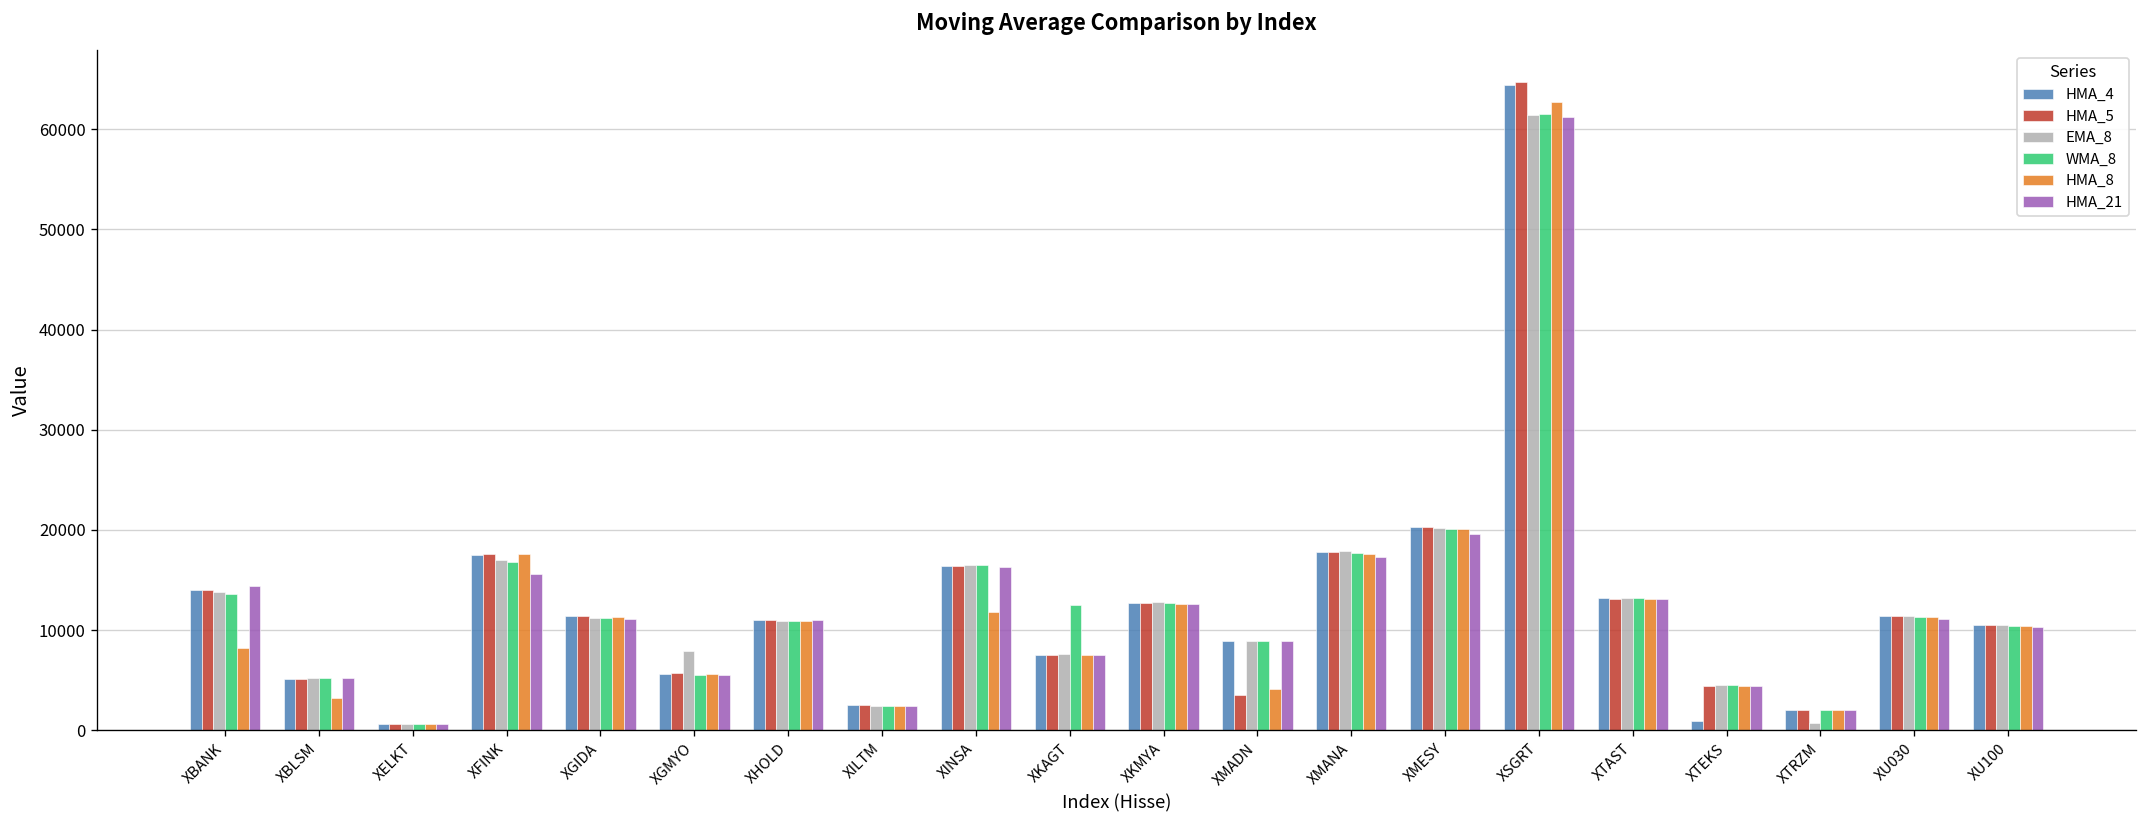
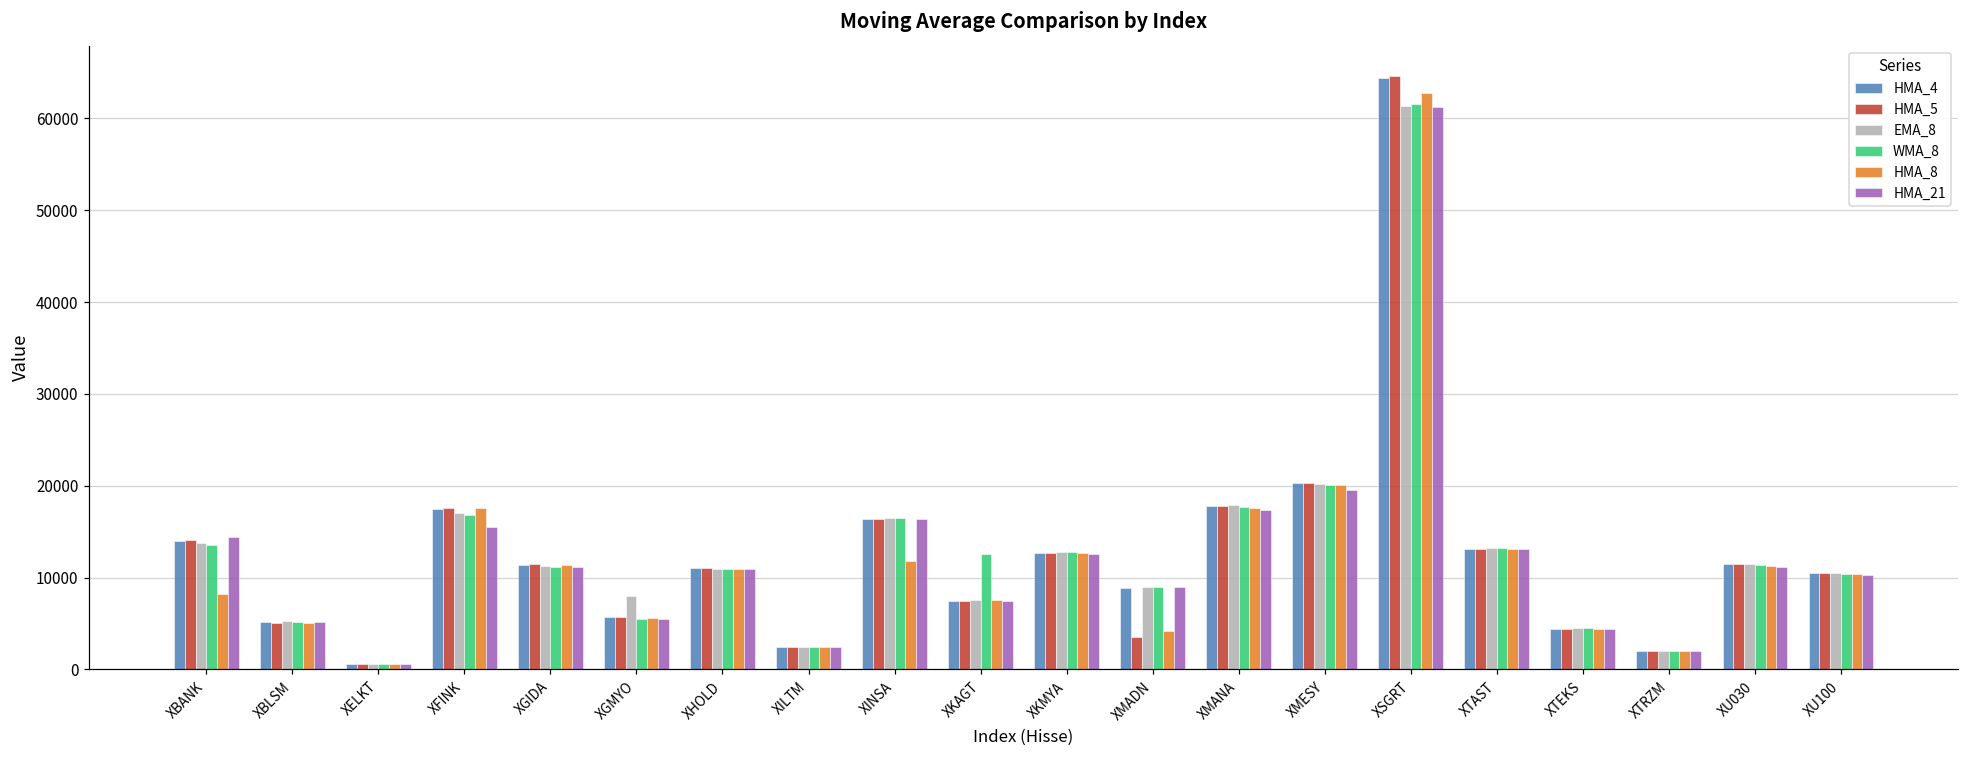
  {
    "HMA_4": {
      "XBANK": 14000,
      "XBLSM": 5000,
      "XELKT": 1000,
      "XFINK": 18000,
      "XGIDA": 11000,
      "XGMYO": 6000,
      "XHOLD": 11000,
      "XILTM": 2000,
      "XINSA": 16000,
      "XKAGT": 7000,
      "XKMYA": 13000,
      "XMADN": 9000,
      "XMANA": 18000,
      "XMESY": 20000,
      "XSGRT": 64000,
      "XTAST": 13000,
-     "XTEKS": 1000,
+     "XTEKS": 4000,
      "XTRZM": 2000,
      "XU030": 11000,
      "XU100": 10000
    },
    "HMA_5": {
      "XBANK": 14000,
      "XBLSM": 5000,
      "XELKT": 1000,
      "XFINK": 18000,
      "XGIDA": 11000,
      "XGMYO": 6000,
      "XHOLD": 11000,
      "XILTM": 2000,
      "XINSA": 16000,
      "XKAGT": 7000,
      "XKMYA": 13000,
      "XMADN": 4000,
      "XMANA": 18000,
      "XMESY": 20000,
      "XSGRT": 65000,
      "XTAST": 13000,
      "XTEKS": 4000,
      "XTRZM": 2000,
      "XU030": 11000,
      "XU100": 10000
    },
    "EMA_8": {
      "XBANK": 14000,
      "XBLSM": 5000,
      "XELKT": 1000,
      "XFINK": 17000,
      "XGIDA": 11000,
      "XGMYO": 8000,
      "XHOLD": 11000,
      "XILTM": 2000,
      "XINSA": 17000,
      "XKAGT": 8000,
      "XKMYA": 13000,
      "XMADN": 9000,
      "XMANA": 18000,
      "XMESY": 20000,
      "XSGRT": 61000,
      "XTAST": 13000,
      "XTEKS": 4000,
-     "XTRZM": 1000,
+     "XTRZM": 2000,
      "XU030": 11000,
      "XU100": 10000
    },
    "WMA_8": {
      "XBANK": 14000,
      "XBLSM": 5000,
      "XELKT": 1000,
      "XFINK": 17000,
      "XGIDA": 11000,
      "XGMYO": 6000,
      "XHOLD": 11000,
      "XILTM": 2000,
      "XINSA": 16000,
      "XKAGT": 13000,
      "XKMYA": 13000,
      "XMADN": 9000,
      "XMANA": 18000,
      "XMESY": 20000,
      "XSGRT": 62000,
      "XTAST": 13000,
      "XTEKS": 4000,
      "XTRZM": 2000,
      "XU030": 11000,
      "XU100": 10000
    },
    "HMA_8": {
      "XBANK": 8000,
-     "XBLSM": 3000,
+     "XBLSM": 5000,
      "XELKT": 1000,
      "XFINK": 18000,
      "XGIDA": 11000,
      "XGMYO": 6000,
      "XHOLD": 11000,
      "XILTM": 2000,
      "XINSA": 12000,
      "XKAGT": 8000,
      "XKMYA": 13000,
      "XMADN": 4000,
      "XMANA": 18000,
      "XMESY": 20000,
      "XSGRT": 63000,
      "XTAST": 13000,
      "XTEKS": 4000,
      "XTRZM": 2000,
      "XU030": 11000,
      "XU100": 10000
    },
    "HMA_21": {
      "XBANK": 14000,
      "XBLSM": 5000,
      "XELKT": 1000,
      "XFINK": 16000,
      "XGIDA": 11000,
      "XGMYO": 6000,
      "XHOLD": 11000,
      "XILTM": 2000,
      "XINSA": 16000,
      "XKAGT": 7000,
      "XKMYA": 13000,
      "XMADN": 9000,
      "XMANA": 17000,
      "XMESY": 20000,
      "XSGRT": 61000,
      "XTAST": 13000,
      "XTEKS": 4000,
      "XTRZM": 2000,
      "XU030": 11000,
      "XU100": 10000
    }
  }
